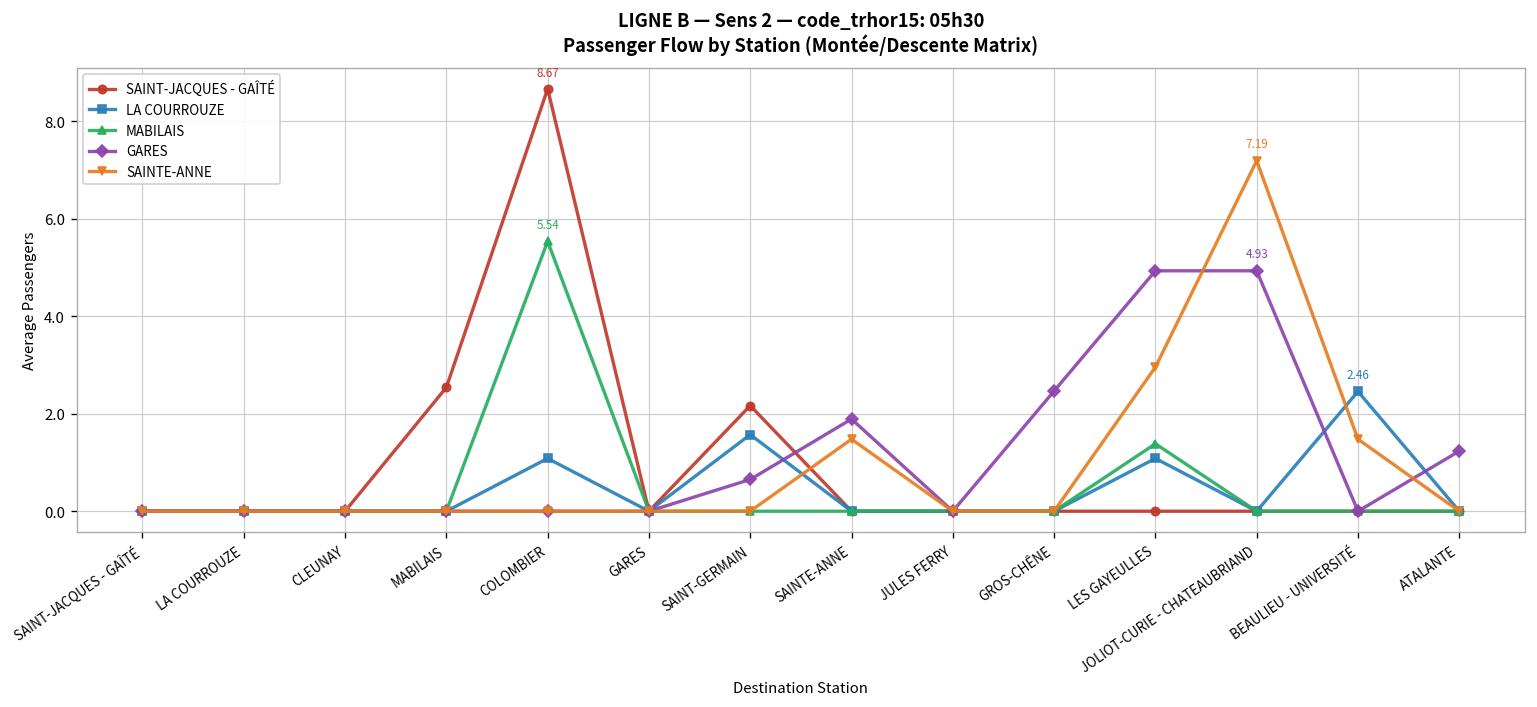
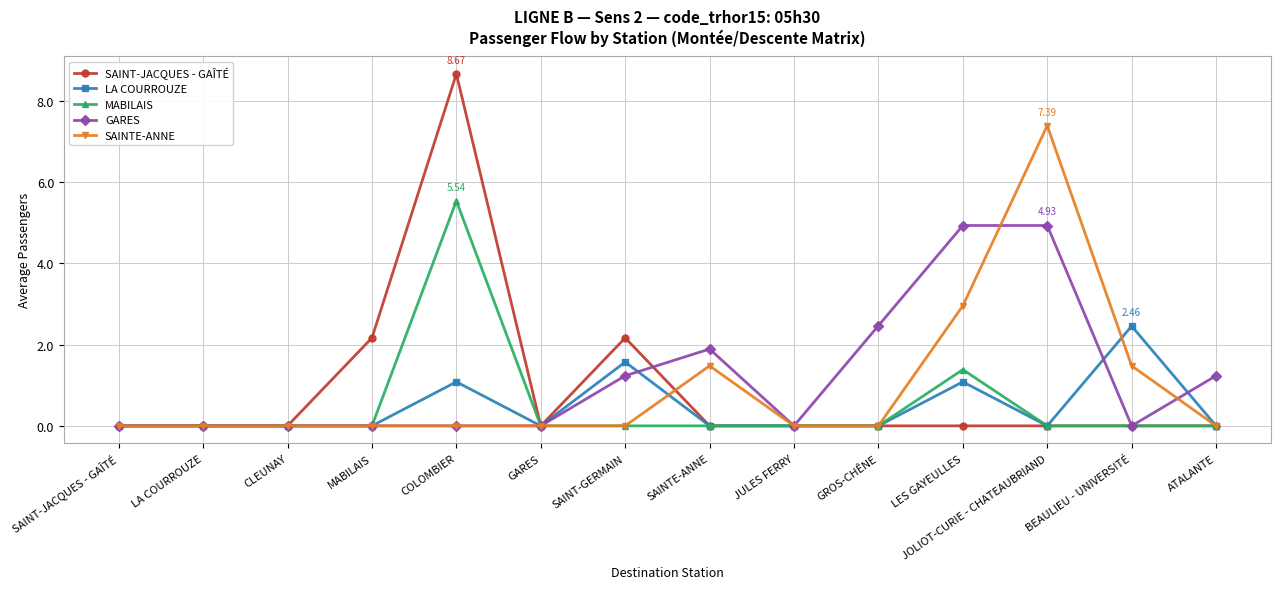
  {
    "SAINT-JACQUES - GAÎTÉ": {
-     "MABILAIS": 2.5,
+     "MABILAIS": 2.2,
      "SAINT-GERMAIN": 2.2,
      "LES GAYEULLES": 0.0
    },
    "LA COURROUZE": {
      "BEAULIEU - UNIVERSITÉ": 2.46
    },
    "MABILAIS": {
      "COLOMBIER": 5.54
    },
    "GARES": {
-     "SAINT-GERMAIN": 0.7,
+     "SAINT-GERMAIN": 1.2,
      "SAINTE-ANNE": 1.9,
      "GROS-CHÊNE": 2.5,
      "LES GAYEULLES": 4.9,
      "ATALANTE": 1.2
    },
    "SAINTE-ANNE": {
-     "JOLIOT-CURIE - CHATEAUBRIAND": 7.19
+     "JOLIOT-CURIE - CHATEAUBRIAND": 7.39
    }
  }
